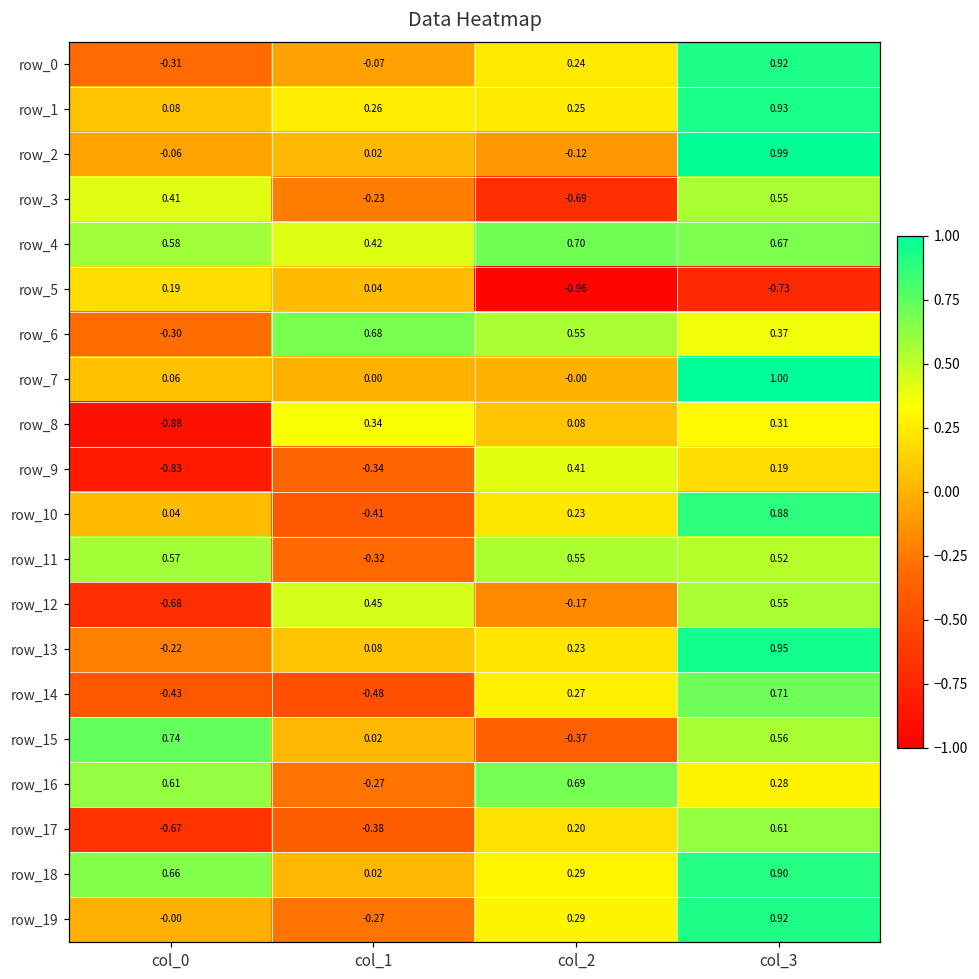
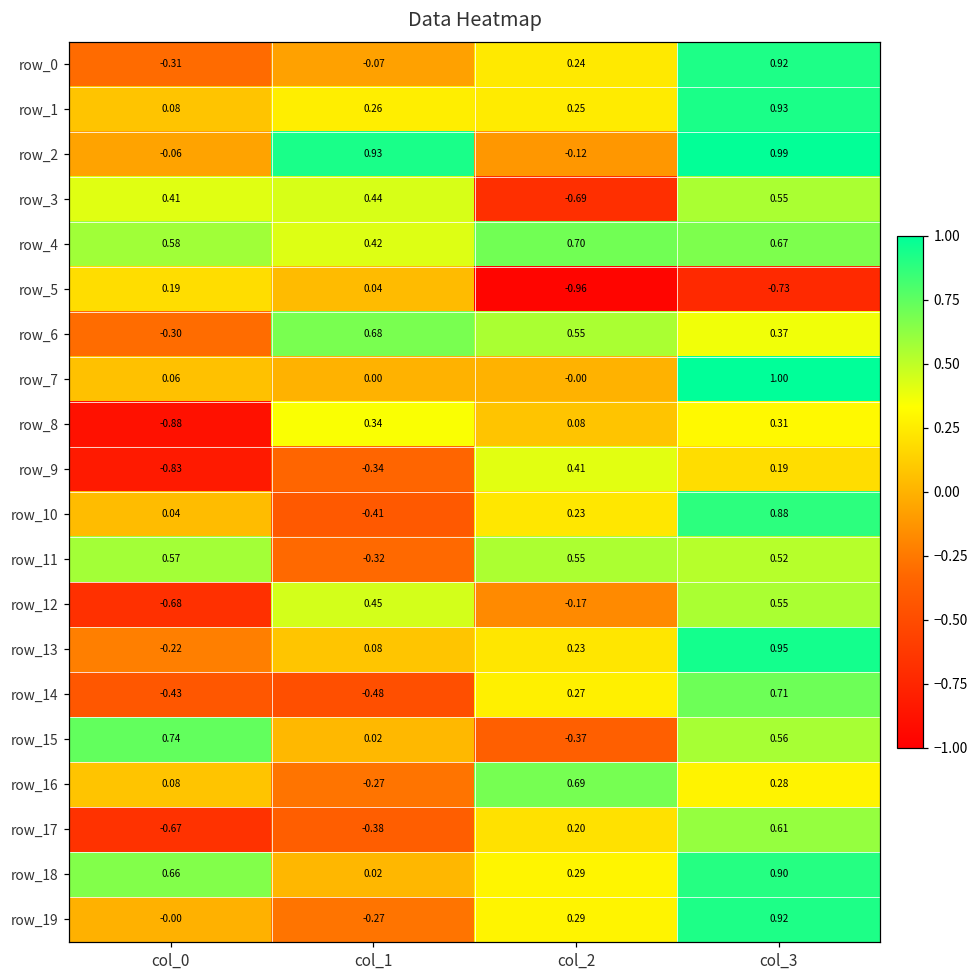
  {
    "row_0": {
      "col_0": -0.31,
      "col_1": -0.07,
      "col_2": 0.24,
      "col_3": 0.92
    },
    "row_1": {
      "col_0": 0.08,
      "col_1": 0.26,
      "col_2": 0.25,
      "col_3": 0.93
    },
    "row_2": {
      "col_0": -0.06,
-     "col_1": 0.02,
+     "col_1": 0.93,
      "col_2": -0.12,
      "col_3": 0.99
    },
    "row_3": {
      "col_0": 0.41,
-     "col_1": -0.23,
+     "col_1": 0.44,
      "col_2": -0.69,
      "col_3": 0.55
    },
    "row_4": {
      "col_0": 0.58,
      "col_1": 0.42,
      "col_2": 0.70,
      "col_3": 0.67
    },
    "row_5": {
      "col_0": 0.19,
      "col_1": 0.04,
      "col_2": -0.96,
      "col_3": -0.73
    },
    "row_6": {
      "col_0": -0.30,
      "col_1": 0.68,
      "col_2": 0.55,
      "col_3": 0.37
    },
    "row_7": {
      "col_0": 0.06,
      "col_1": 0.00,
      "col_2": -0.00,
      "col_3": 1.00
    },
    "row_8": {
      "col_0": -0.88,
      "col_1": 0.34,
      "col_2": 0.08,
      "col_3": 0.31
    },
    "row_9": {
      "col_0": -0.83,
      "col_1": -0.34,
      "col_2": 0.41,
      "col_3": 0.19
    },
    "row_10": {
      "col_0": 0.04,
      "col_1": -0.41,
      "col_2": 0.23,
      "col_3": 0.88
    },
    "row_11": {
      "col_0": 0.57,
      "col_1": -0.32,
      "col_2": 0.55,
      "col_3": 0.52
    },
    "row_12": {
      "col_0": -0.68,
      "col_1": 0.45,
      "col_2": -0.17,
      "col_3": 0.55
    },
    "row_13": {
      "col_0": -0.22,
      "col_1": 0.08,
      "col_2": 0.23,
      "col_3": 0.95
    },
    "row_14": {
      "col_0": -0.43,
      "col_1": -0.48,
      "col_2": 0.27,
      "col_3": 0.71
    },
    "row_15": {
      "col_0": 0.74,
      "col_1": 0.02,
      "col_2": -0.37,
      "col_3": 0.56
    },
    "row_16": {
-     "col_0": 0.61,
+     "col_0": 0.08,
      "col_1": -0.27,
      "col_2": 0.69,
      "col_3": 0.28
    },
    "row_17": {
      "col_0": -0.67,
      "col_1": -0.38,
      "col_2": 0.20,
      "col_3": 0.61
    },
    "row_18": {
      "col_0": 0.66,
      "col_1": 0.02,
      "col_2": 0.29,
      "col_3": 0.90
    },
    "row_19": {
      "col_0": -0.00,
      "col_1": -0.27,
      "col_2": 0.29,
      "col_3": 0.92
    }
  }
